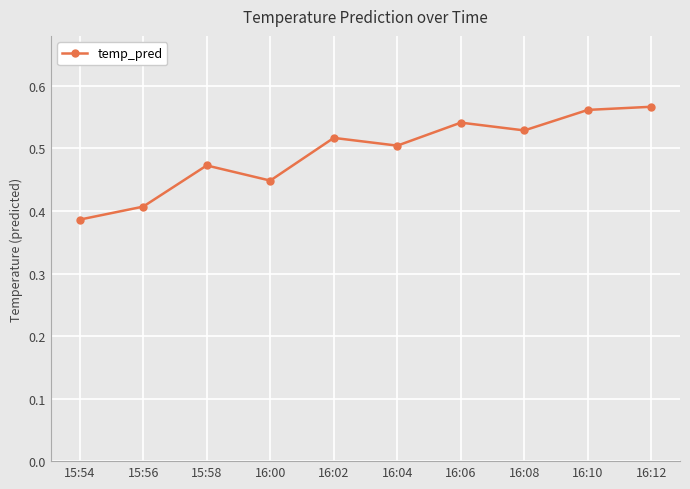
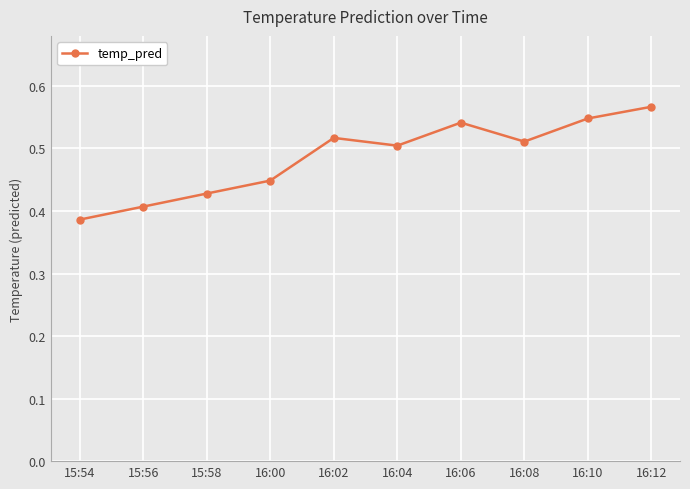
  {
    "15:54": 0.39,
    "15:56": 0.41,
-   "15:58": 0.47,
+   "15:58": 0.43,
    "16:00": 0.45,
    "16:02": 0.52,
    "16:04": 0.50,
    "16:06": 0.54,
-   "16:08": 0.53,
-   "16:10": 0.56,
+   "16:08": 0.51,
+   "16:10": 0.55,
    "16:12": 0.57
  }
